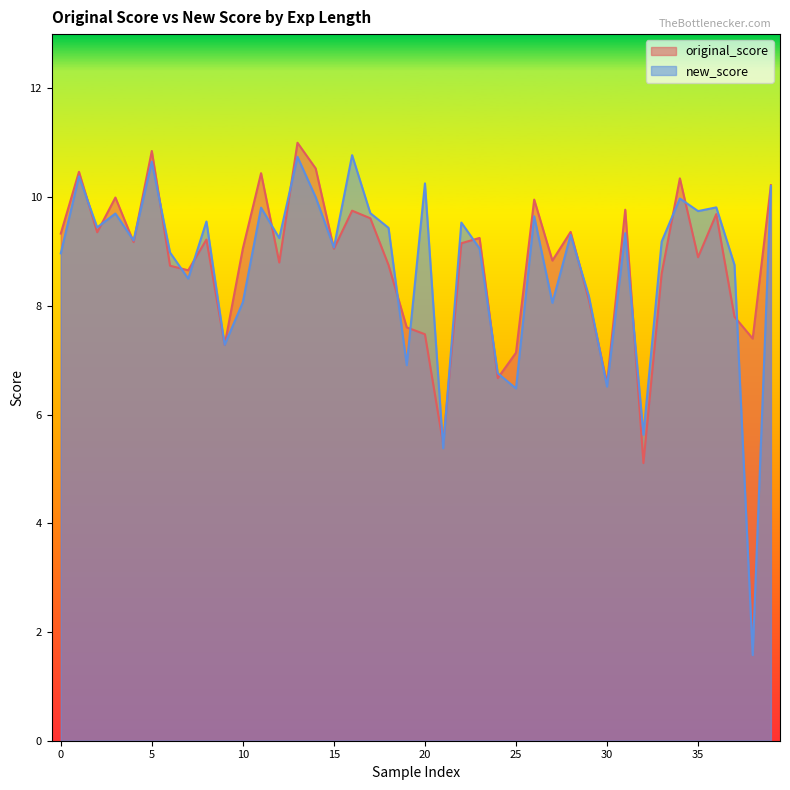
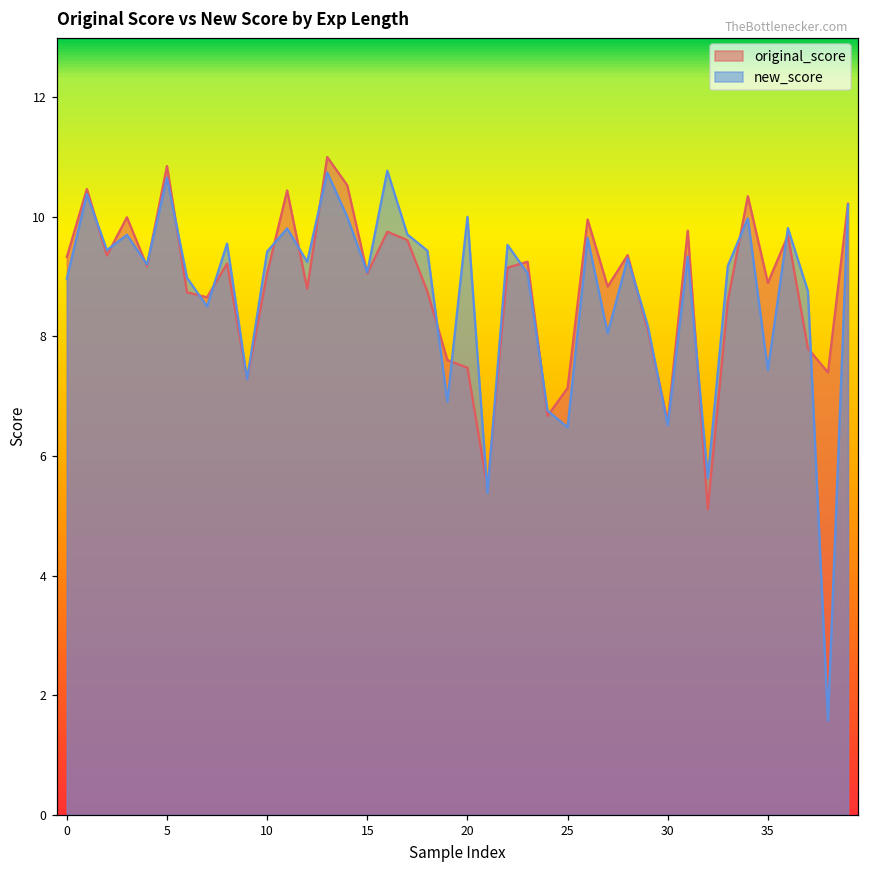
  {
    "original_score": {
      "0": 9.3,
      "5": 10.9,
      "10": 9.1,
      "20": 7.5,
      "25": 7.1,
      "30": 6.6,
      "35": 8.9
    },
    "new_score": {
      "0": 9.0,
      "5": 10.7,
-     "10": 8.1,
-     "20": 10.3,
+     "10": 9.4,
+     "20": 10.0,
      "25": 6.5,
      "30": 6.5,
-     "35": 9.7
+     "35": 7.4
    }
  }
